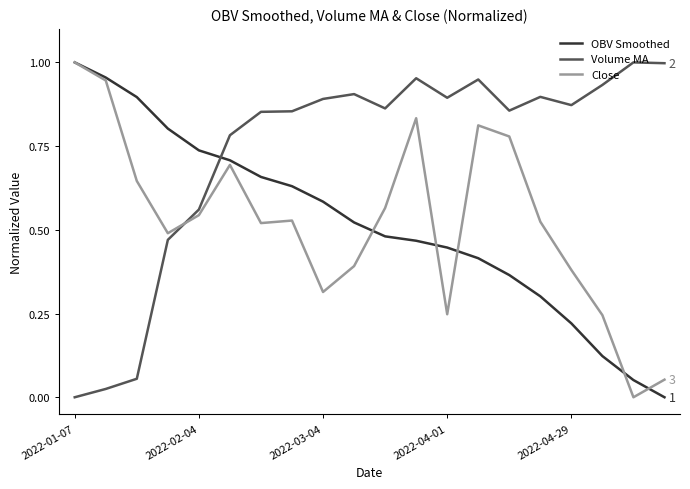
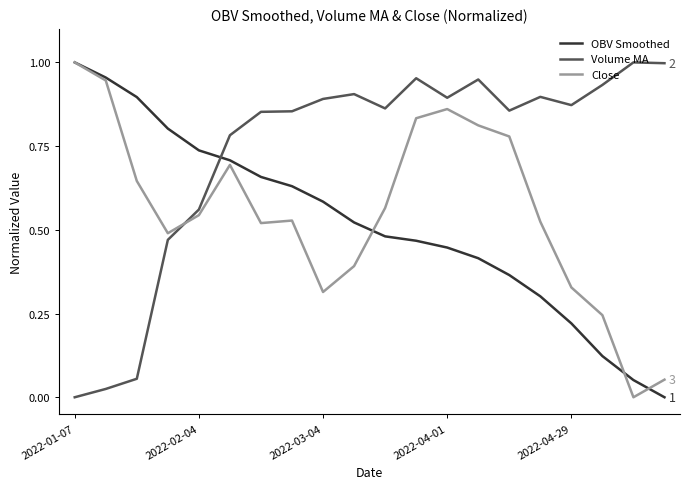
  {
    "Close": {
      "2022-02-04": 0.54,
      "2022-03-04": 0.31,
-     "2022-04-01": 0.25,
-     "2022-04-29": 0.38
+     "2022-04-01": 0.86,
+     "2022-04-29": 0.33
    }
  }
